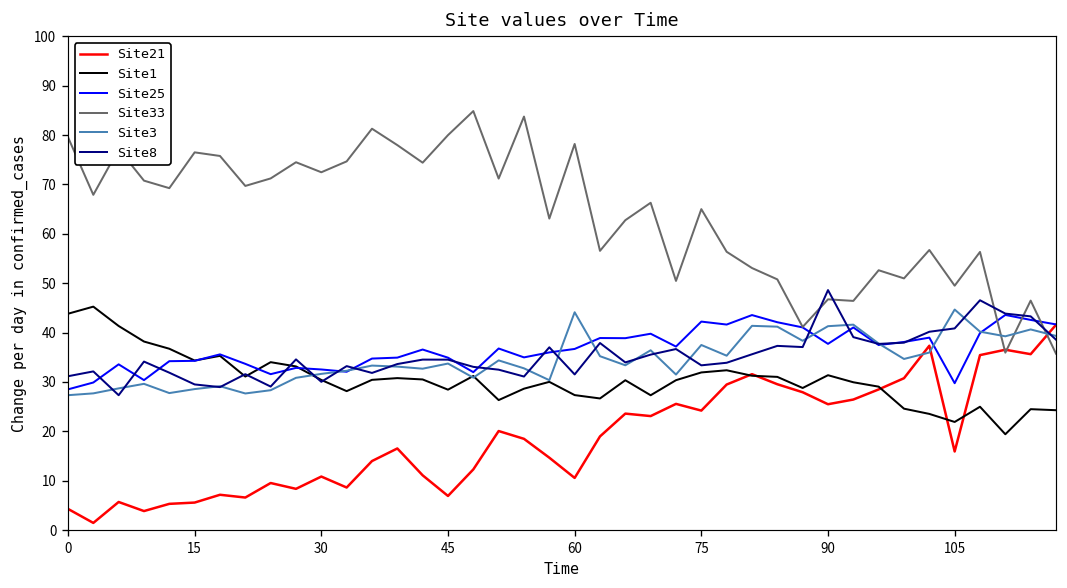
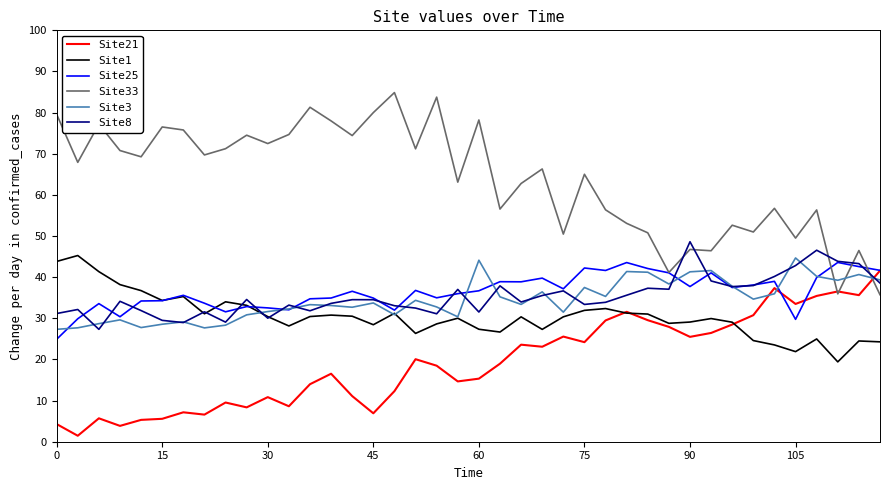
  {
    "Site21": {
      "0": 4,
      "15": 6,
      "30": 11,
      "45": 7,
-     "60": 11,
+     "60": 15,
      "75": 24,
      "90": 25,
-     "105": 16
+     "105": 33
    },
    "Site1": {
      "0": 44,
      "45": 28,
      "60": 27,
      "75": 32,
-     "90": 31,
+     "90": 29,
      "105": 22
    },
    "Site25": {
-     "0": 29,
+     "0": 25,
      "30": 33,
      "60": 37,
      "75": 42,
      "90": 38,
      "105": 30
    },
    "Site33": {
      "0": 80,
      "15": 77,
      "30": 72,
      "45": 80,
      "60": 78,
      "75": 65,
      "90": 47,
      "105": 50
    },
    "Site3": {
      "0": 27,
      "15": 29,
      "30": 32,
      "45": 34,
      "60": 44,
      "75": 37,
      "90": 41,
      "105": 45
    },
    "Site8": {
      "0": 31,
      "15": 30,
      "60": 32,
      "75": 33,
      "90": 49,
-     "105": 41
+     "105": 43
    }
  }
